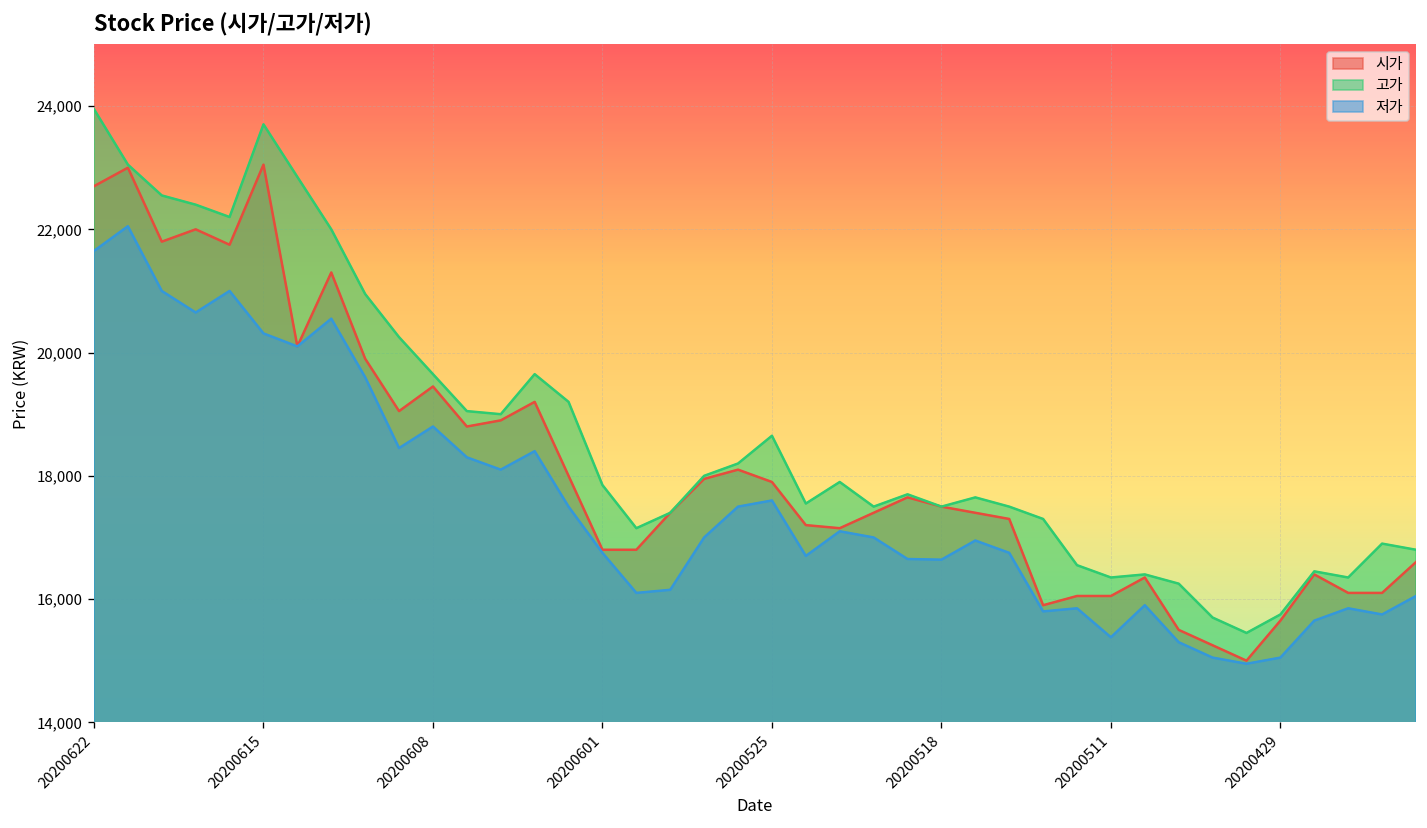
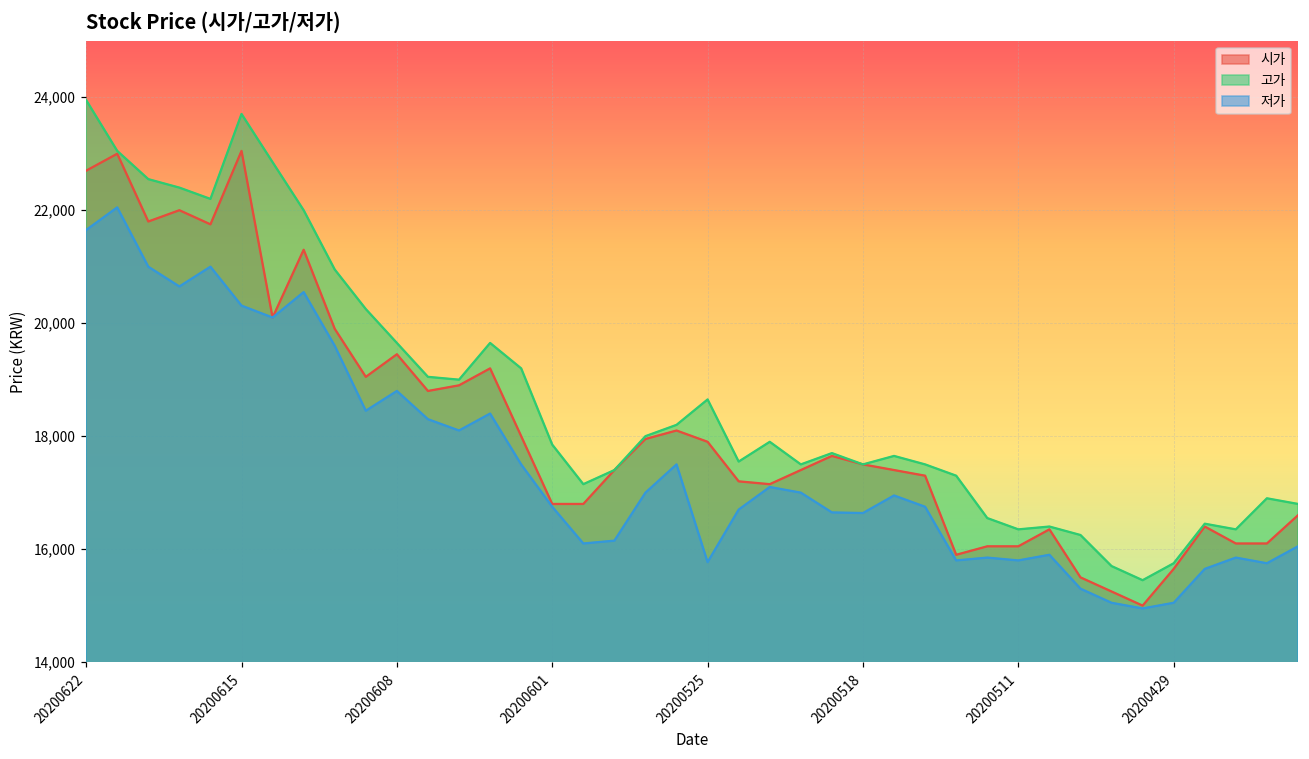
  {
    "시가": {
      "20200622": "22,700",
      "20200615": "23,100",
      "20200608": "19,500",
      "20200601": "16,800",
      "20200525": "17,900",
      "20200511": "16,100",
      "20200429": "15,700"
    },
    "고가": {
      "20200622": "24,000",
      "20200615": "23,700",
      "20200608": "19,700",
      "20200601": "17,900",
      "20200525": "18,700",
      "20200511": "16,400",
      "20200429": "15,800"
    },
    "저가": {
      "20200622": "21,700",
      "20200615": "20,300",
      "20200608": "18,800",
      "20200601": "16,800",
-     "20200525": "17,600",
+     "20200525": "15,800",
      "20200518": "16,600",
-     "20200511": "15,400",
+     "20200511": "15,800",
      "20200429": "15,100"
    }
  }
